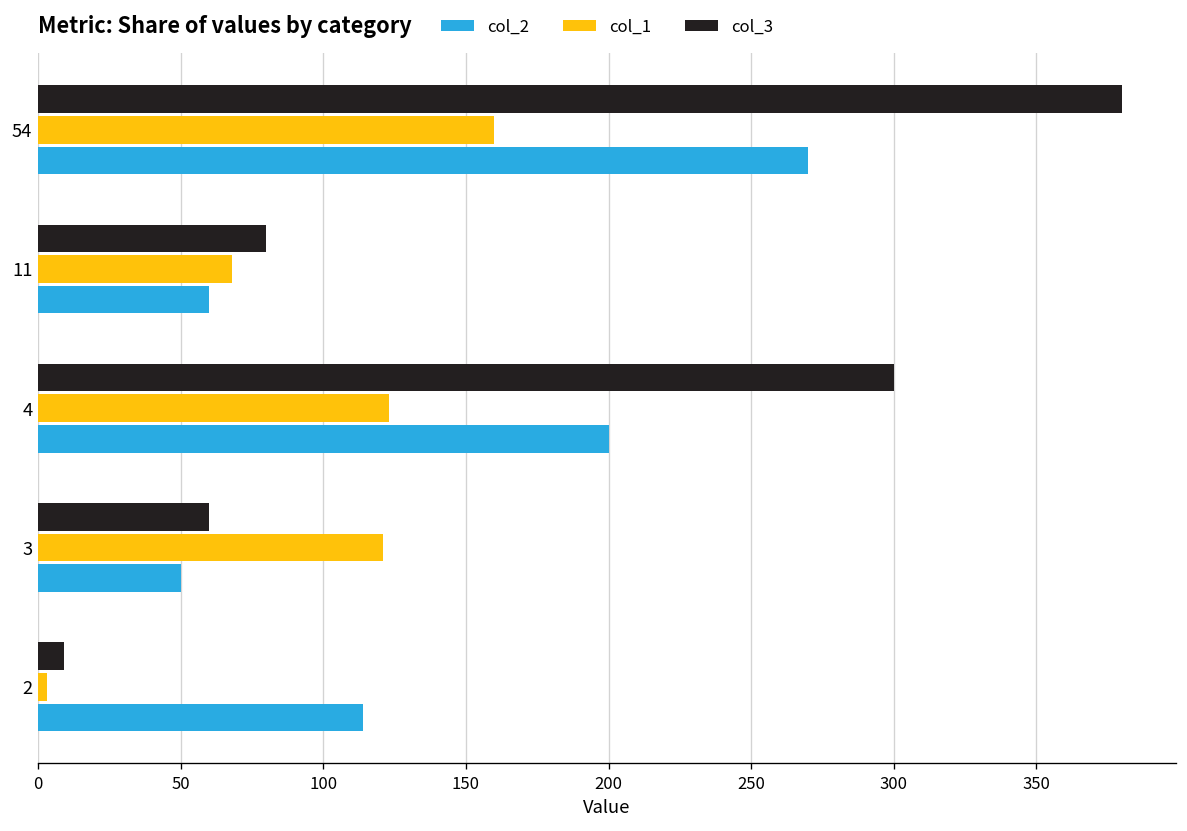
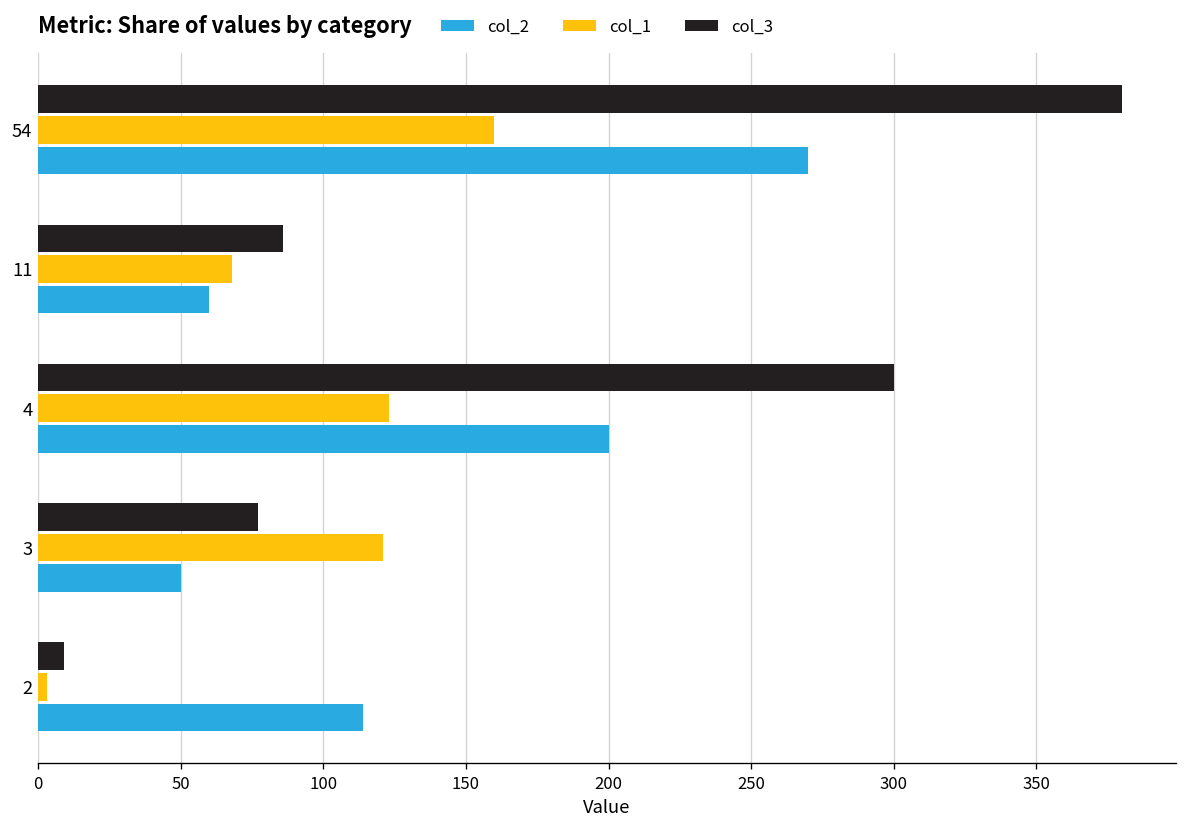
  {
    "col_2": {
      "54": 270,
      "11": 60,
      "4": 200,
      "3": 50,
      "2": 114
    },
    "col_1": {
      "54": 160,
      "11": 68,
      "4": 123,
      "3": 121,
      "2": 3
    },
    "col_3": {
      "54": 380,
-     "11": 80,
+     "11": 86,
      "4": 300,
-     "3": 60,
+     "3": 77,
      "2": 9
    }
  }
